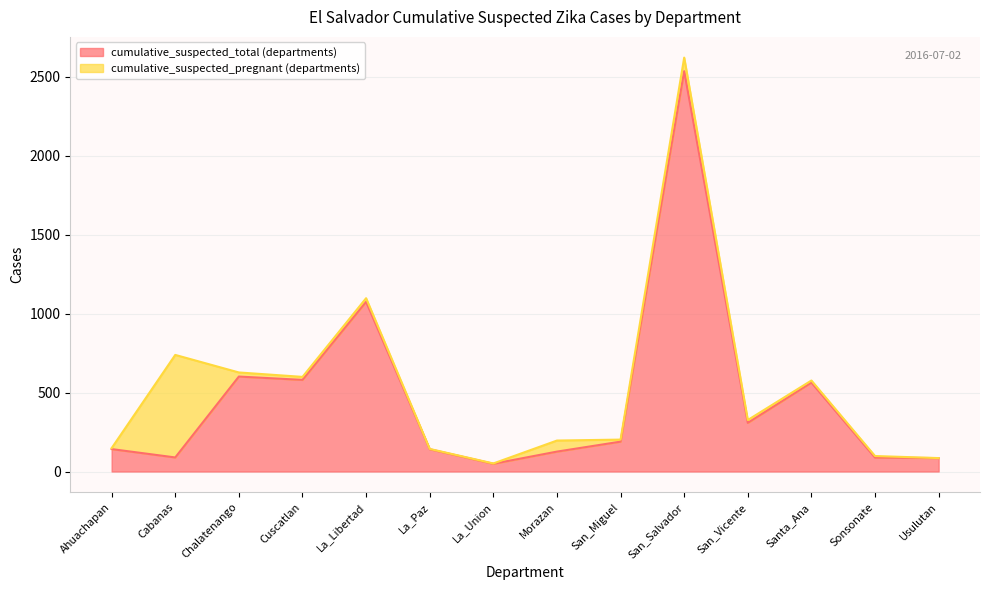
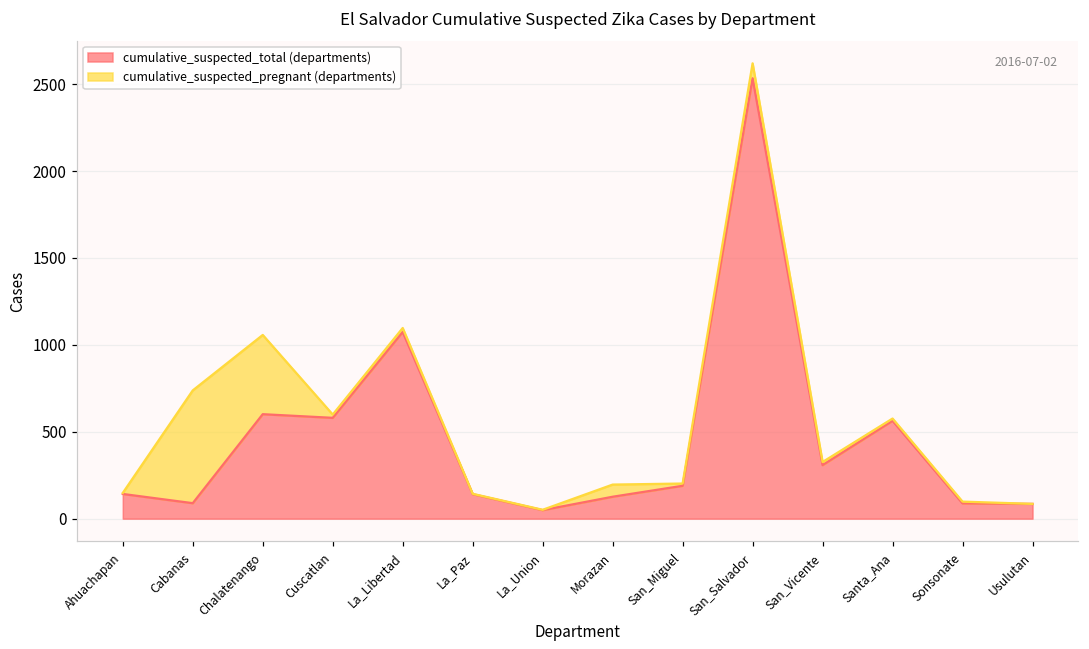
  {
    "cumulative_suspected_total (departments)": {
      "Cabanas": 90,
      "Chalatenango": 600,
      "Cuscatlan": 580,
      "La_Libertad": 1070,
      "Morazan": 130,
      "San_Salvador": 2530,
      "San_Vicente": 310
    },
    "cumulative_suspected_pregnant (departments)": {
      "Cabanas": 650,
-     "Chalatenango": 30,
+     "Chalatenango": 460,
      "Cuscatlan": 20,
      "La_Libertad": 20,
      "Morazan": 70,
      "San_Salvador": 90,
      "San_Vicente": 20
    }
  }
